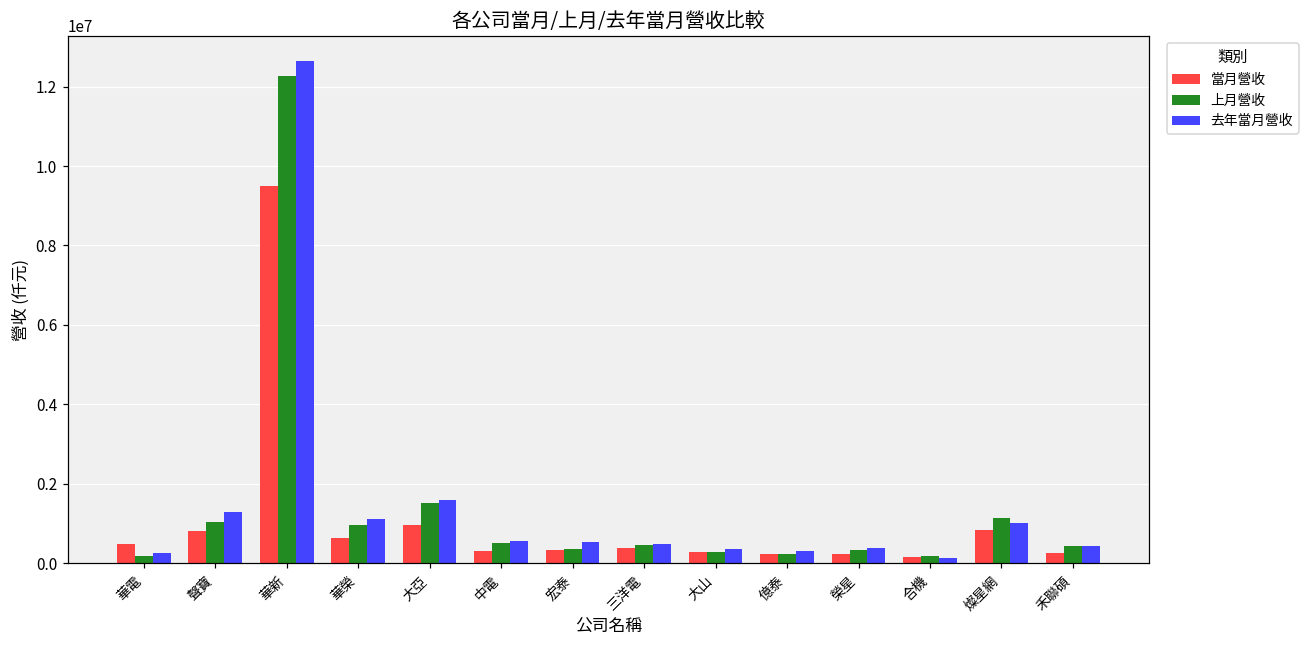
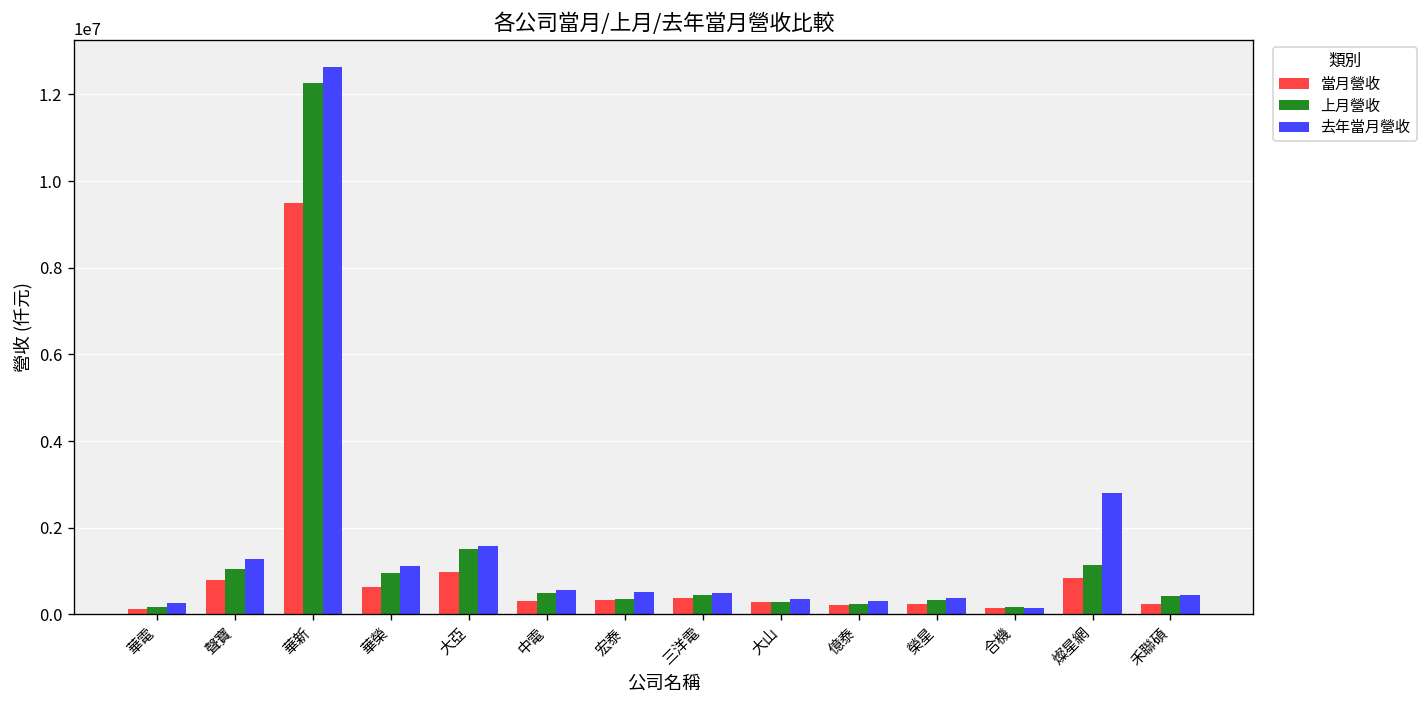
  {
    "當月營收": {
-     "華電": 500000,
+     "華電": 100000,
      "聲寶": 800000,
      "華新": 9500000,
      "華榮": 600000,
      "大亞": 1000000,
      "中電": 300000,
      "宏泰": 300000,
      "三洋電": 400000,
      "大山": 300000,
      "億泰": 200000,
      "榮星": 200000,
      "合機": 100000,
      "燦星網": 800000,
      "禾聯碩": 200000
    },
    "上月營收": {
      "華電": 200000,
      "聲寶": 1000000,
      "華新": 12300000,
      "華榮": 1000000,
      "大亞": 1500000,
      "中電": 500000,
      "宏泰": 400000,
      "三洋電": 500000,
      "大山": 300000,
      "億泰": 200000,
      "榮星": 300000,
      "合機": 200000,
      "燦星網": 1100000,
      "禾聯碩": 400000
    },
    "去年當月營收": {
      "華電": 300000,
      "聲寶": 1300000,
      "華新": 12600000,
      "華榮": 1100000,
      "大亞": 1600000,
      "中電": 600000,
      "宏泰": 500000,
      "三洋電": 500000,
      "大山": 400000,
      "億泰": 300000,
      "榮星": 400000,
      "合機": 100000,
-     "燦星網": 1000000,
+     "燦星網": 2800000,
      "禾聯碩": 400000
    }
  }
